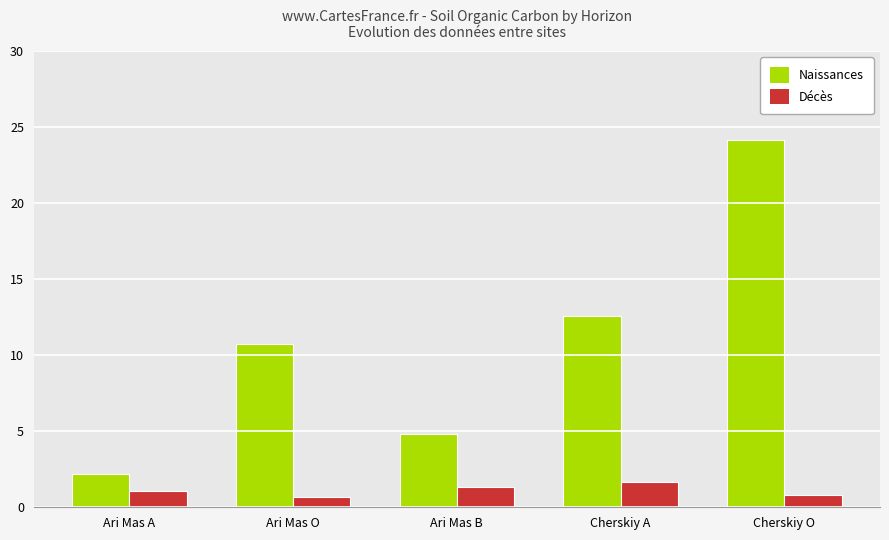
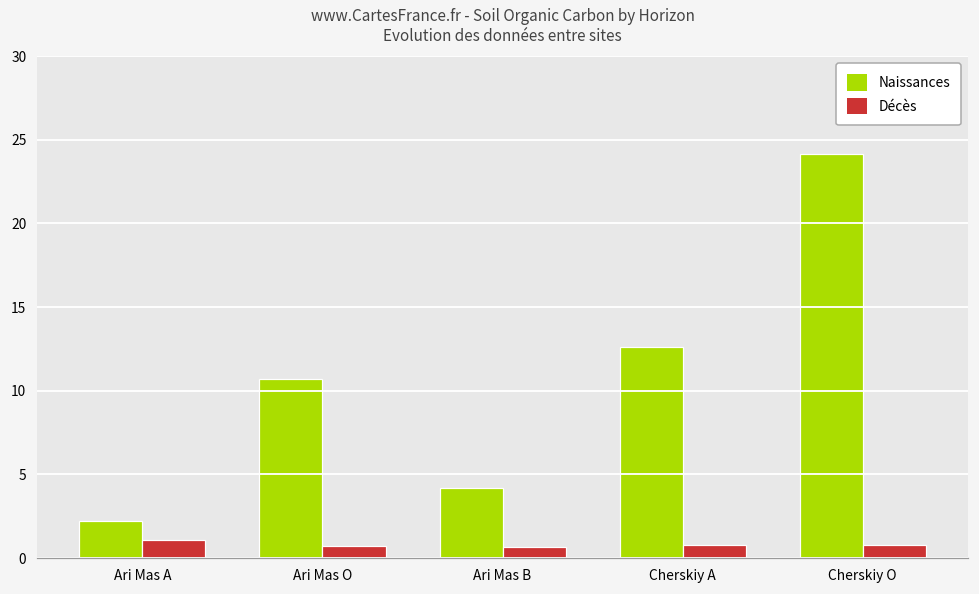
  {
    "Naissances": {
      "Ari Mas A": 2.2,
      "Ari Mas O": 10.7,
-     "Ari Mas B": 4.8,
+     "Ari Mas B": 4.2,
      "Cherskiy A": 12.6,
      "Cherskiy O": 24.2
    },
    "Décès": {
      "Ari Mas A": 1.1,
      "Ari Mas O": 0.7,
-     "Ari Mas B": 1.4,
-     "Cherskiy A": 1.7,
+     "Ari Mas B": 0.7,
+     "Cherskiy A": 0.8,
      "Cherskiy O": 0.8
    }
  }
